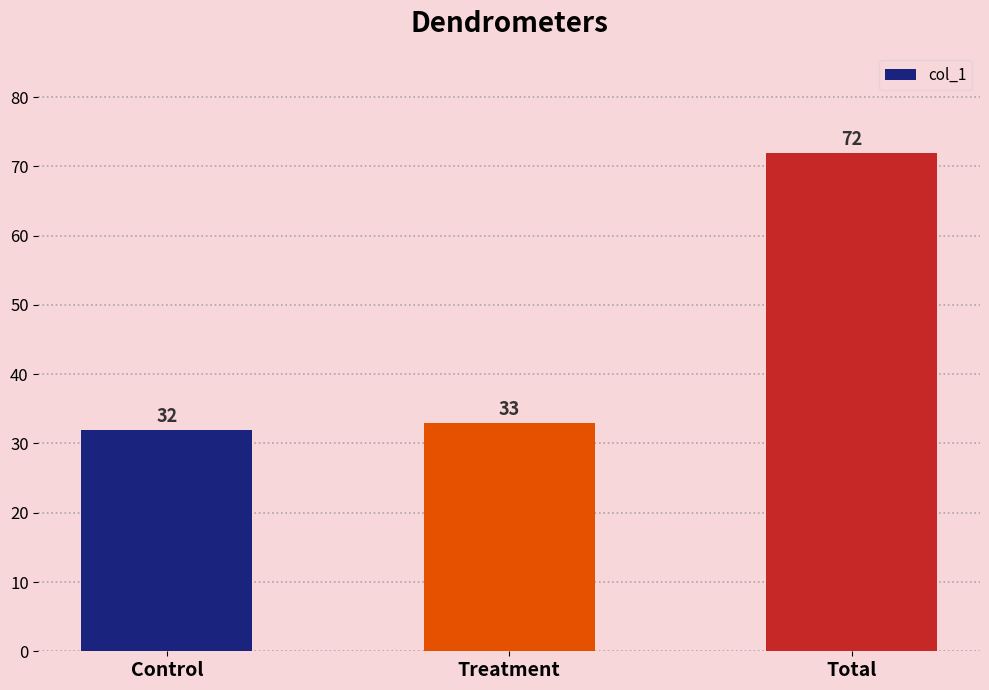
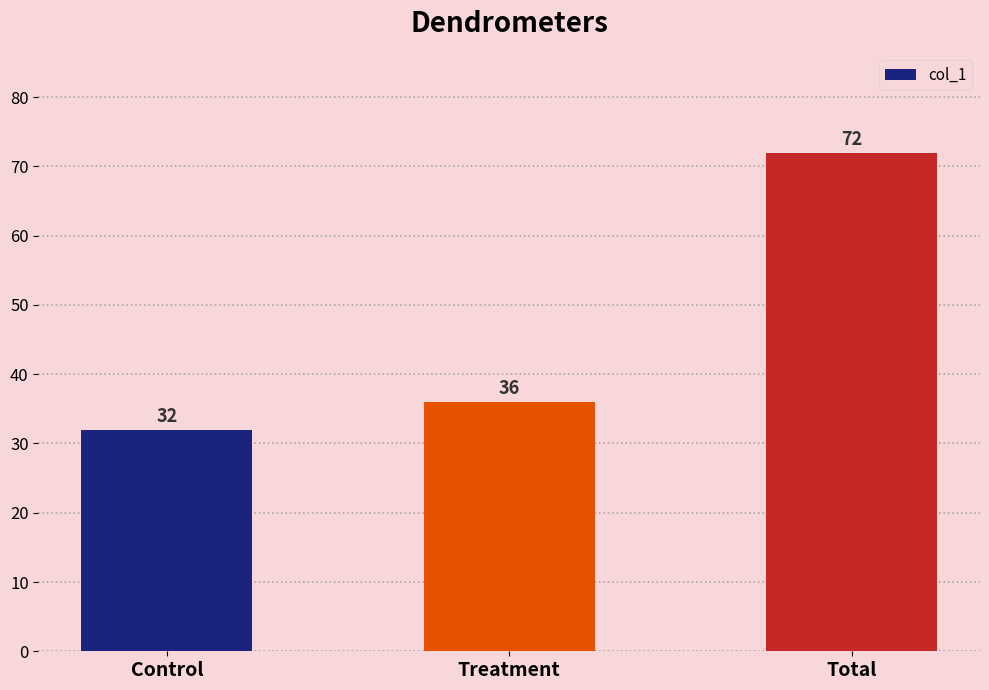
  {
    "Control": 32,
-   "Treatment": 33,
+   "Treatment": 36,
    "Total": 72
  }
